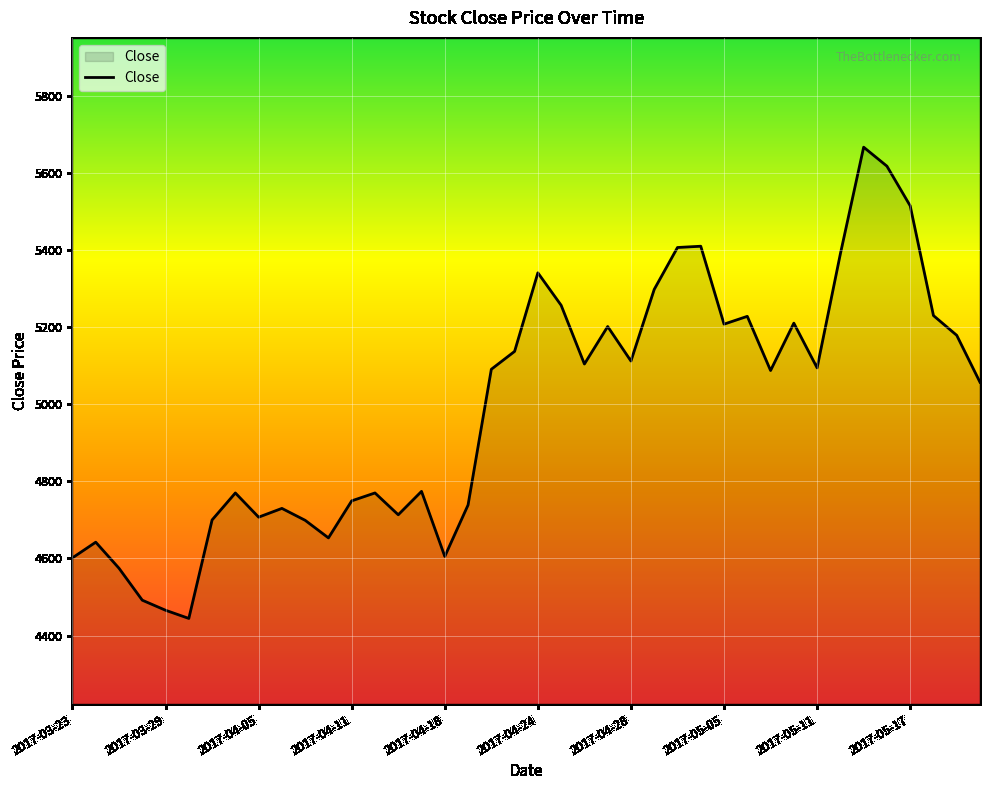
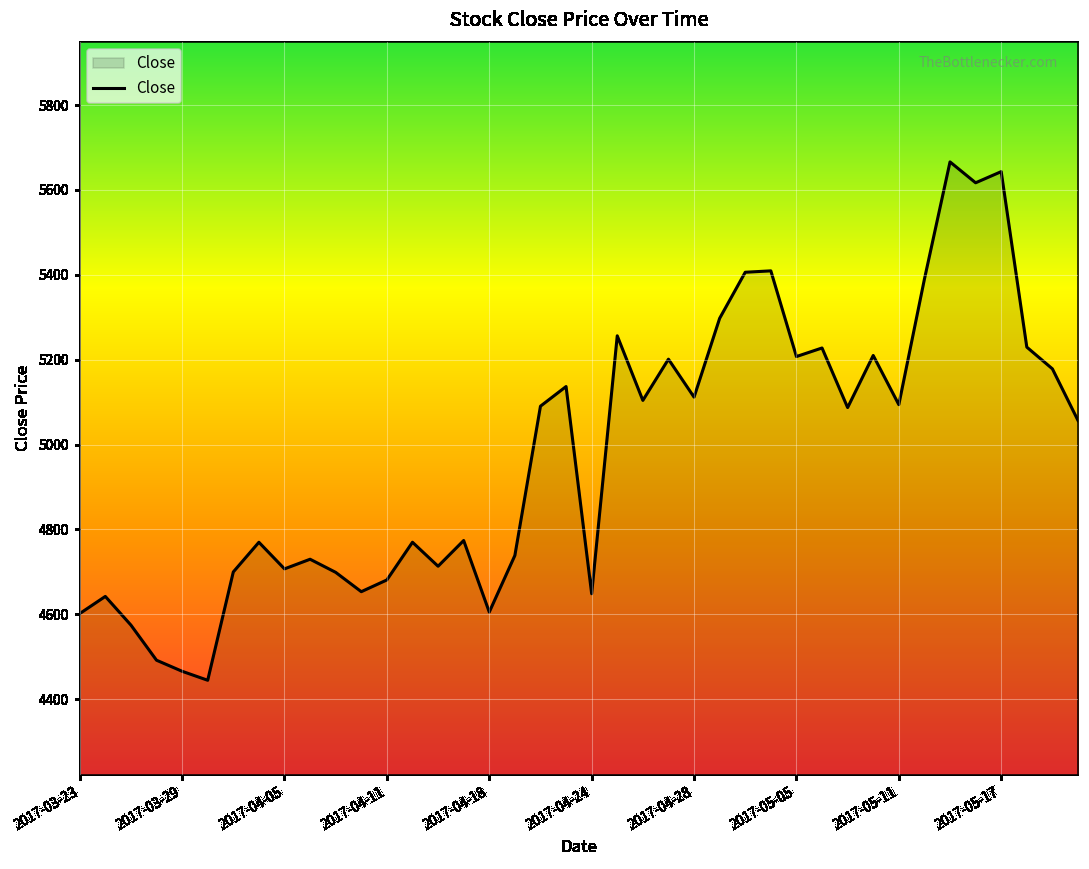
  {
    "2017-03-23": 4600,
    "2017-03-29": 4470,
    "2017-04-05": 4710,
-   "2017-04-11": 4750,
+   "2017-04-11": 4680,
    "2017-04-18": 4610,
-   "2017-04-24": 5340,
+   "2017-04-24": 4650,
    "2017-04-28": 5110,
    "2017-05-05": 5210,
    "2017-05-11": 5090,
-   "2017-05-17": 5510
+   "2017-05-17": 5640
  }
